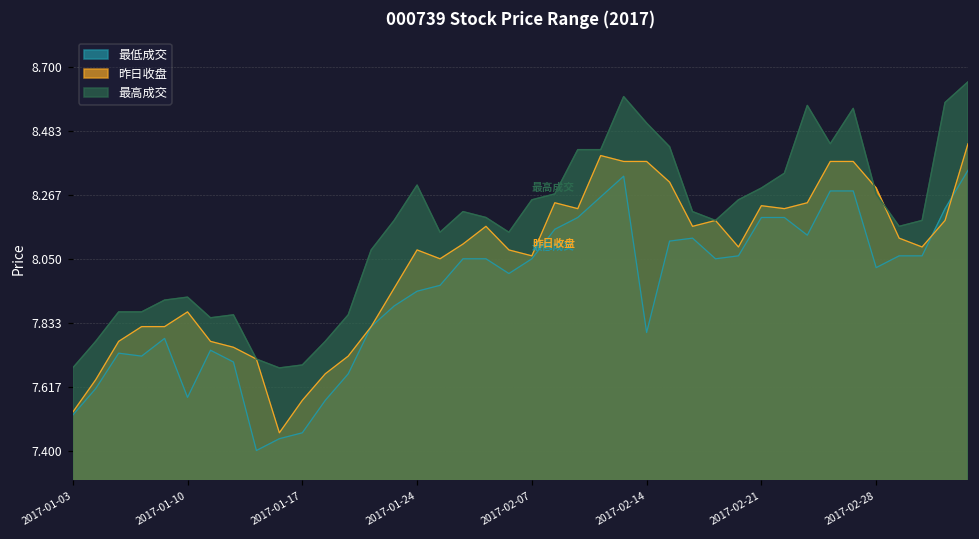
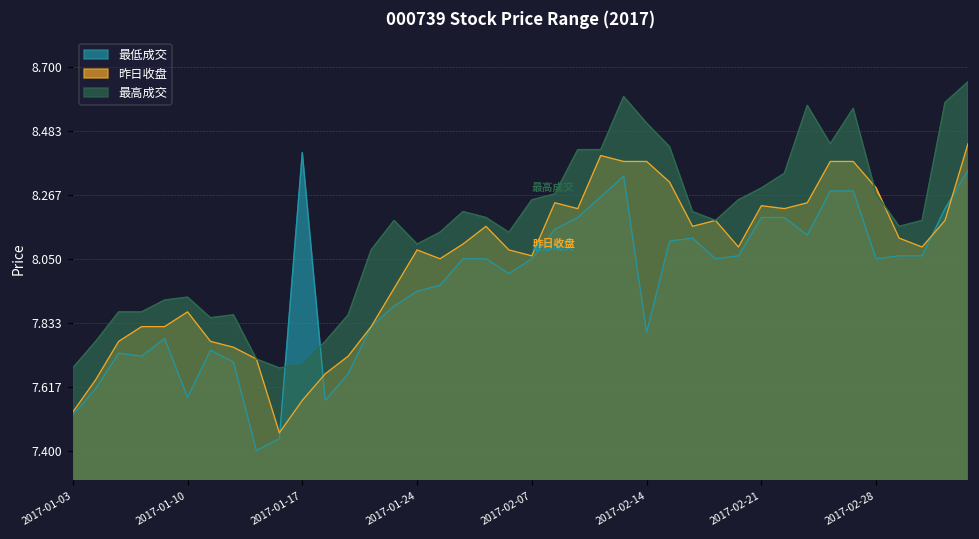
  {
    "最低成交": {
      "2017-01-03": 7.52,
      "2017-01-10": 7.58,
-     "2017-01-17": 7.46,
+     "2017-01-17": 8.41,
      "2017-01-24": 7.94,
      "2017-02-07": 8.05,
      "2017-02-14": 7.80,
      "2017-02-21": 8.19,
-     "2017-02-28": 8.02
+     "2017-02-28": 8.05
    },
    "昨日收盘": {
      "2017-01-03": 7.53,
      "2017-01-10": 7.87,
      "2017-01-17": 7.57,
      "2017-01-24": 8.08,
      "2017-02-07": 8.06,
      "2017-02-14": 8.38,
      "2017-02-21": 8.23,
      "2017-02-28": 8.29
    },
    "最高成交": {
      "2017-01-03": 7.68,
      "2017-01-10": 7.92,
      "2017-01-17": 7.69,
-     "2017-01-24": 8.3,
+     "2017-01-24": 8.1,
      "2017-02-07": 8.25,
      "2017-02-14": 8.51,
      "2017-02-21": 8.29,
      "2017-02-28": 8.27
    }
  }
